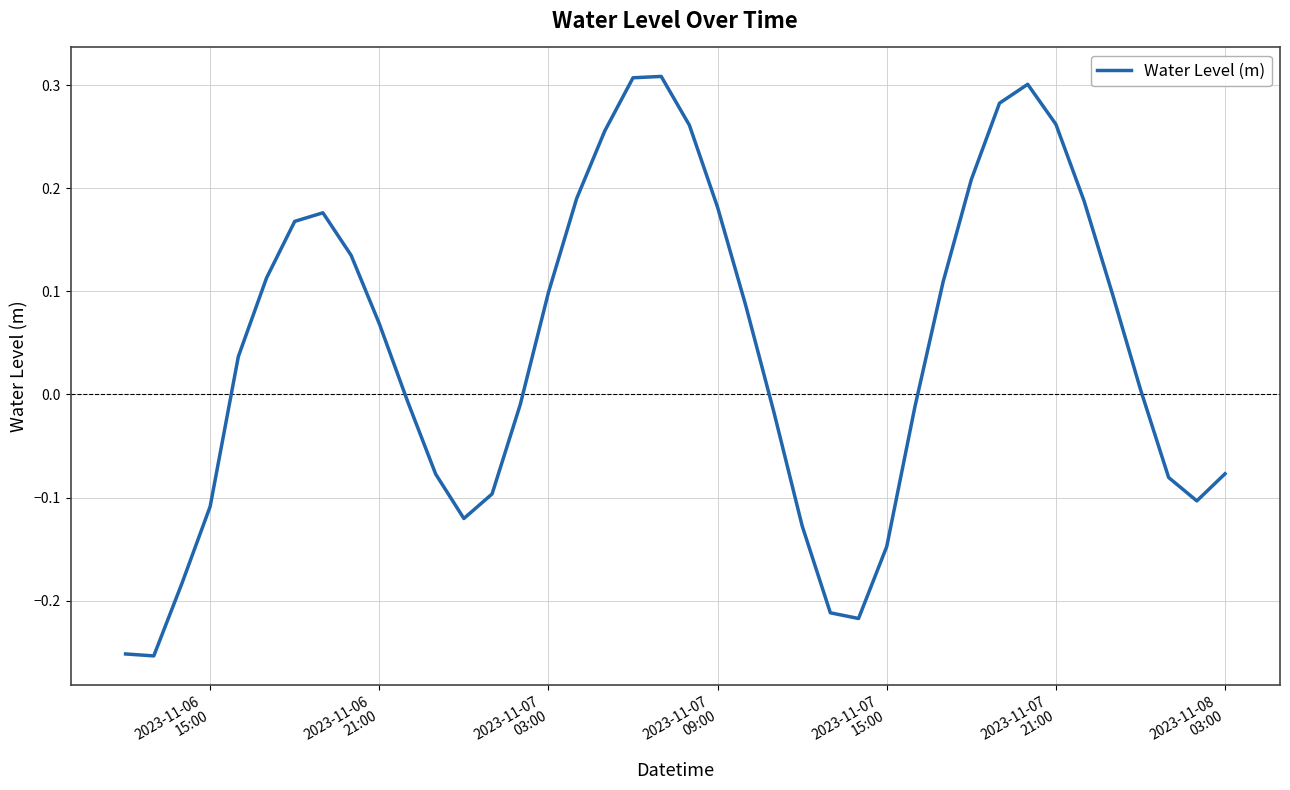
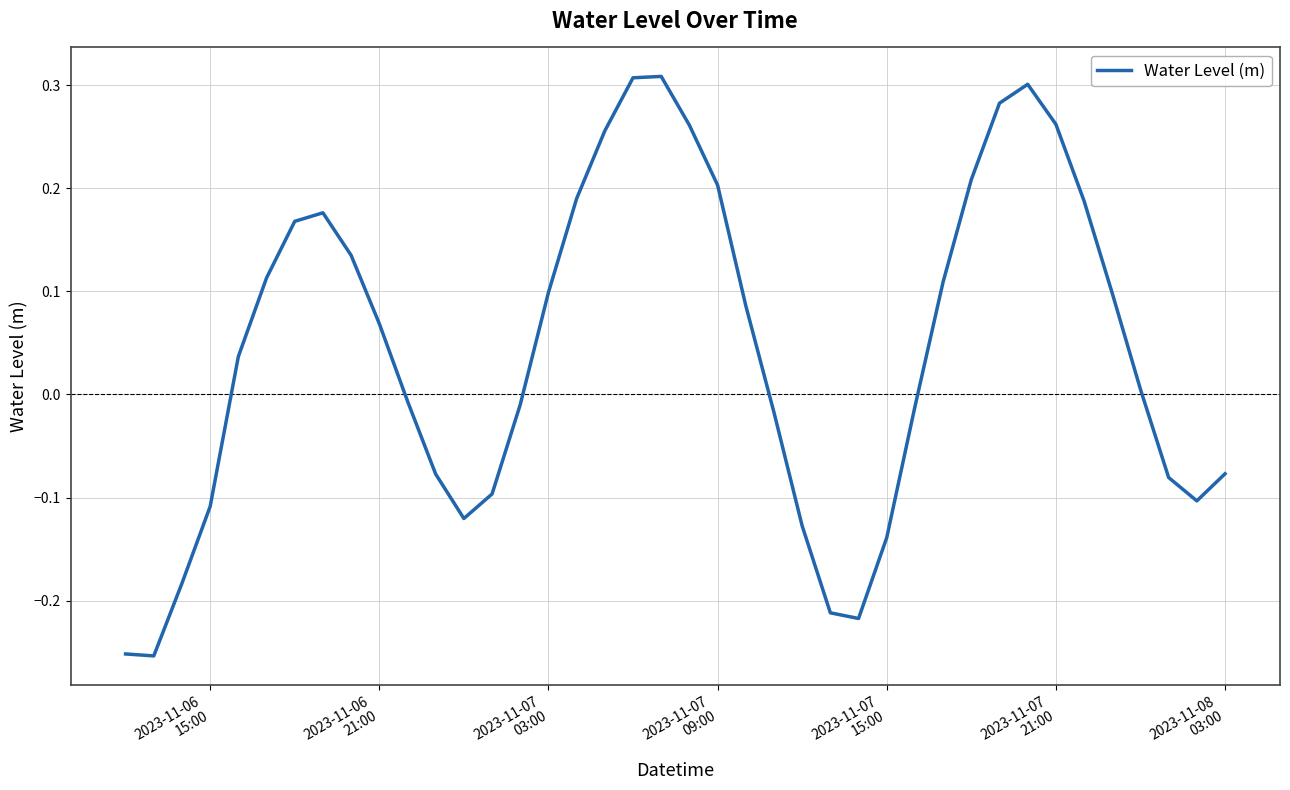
  {
    "2023-11-06 15:00": -0.109,
    "2023-11-06 21:00": 0.069,
    "2023-11-07 03:00": 0.099,
-   "2023-11-07 09:00": 0.181,
-   "2023-11-07 15:00": -0.148,
+   "2023-11-07 09:00": 0.203,
+   "2023-11-07 15:00": -0.139,
    "2023-11-07 21:00": 0.262,
    "2023-11-08 03:00": -0.077
  }
